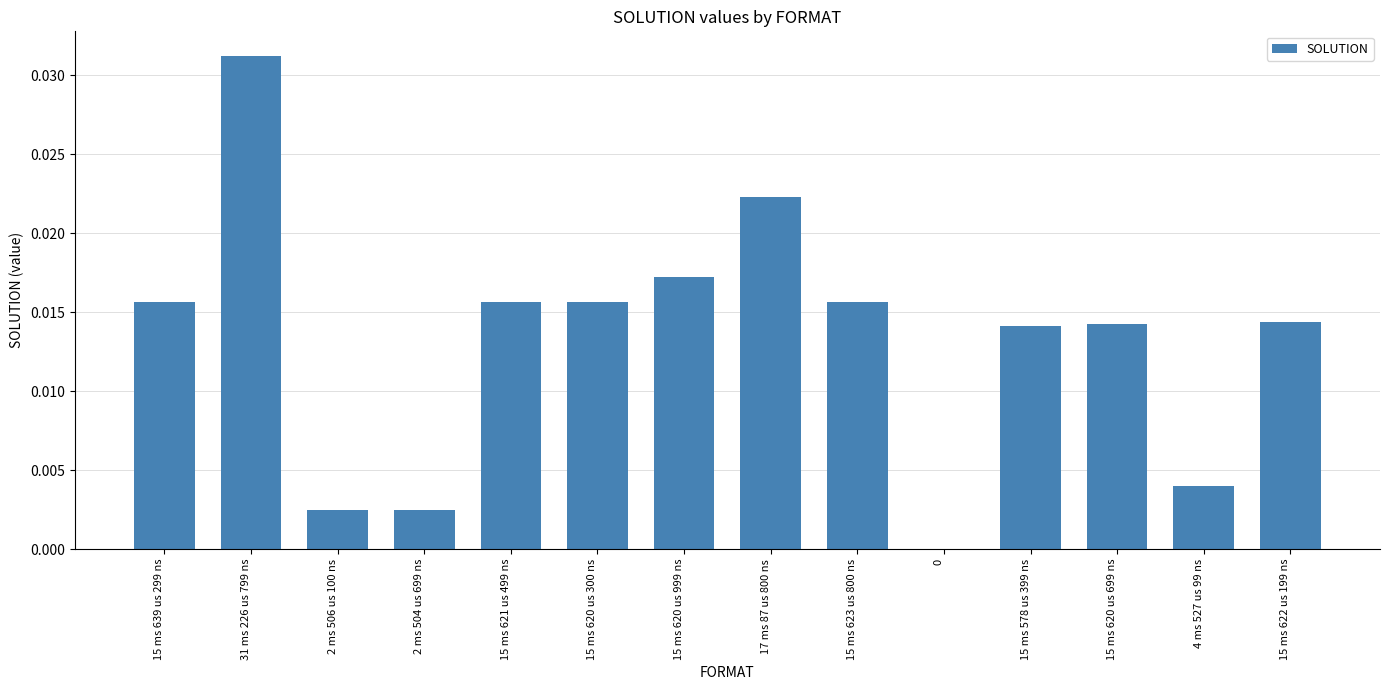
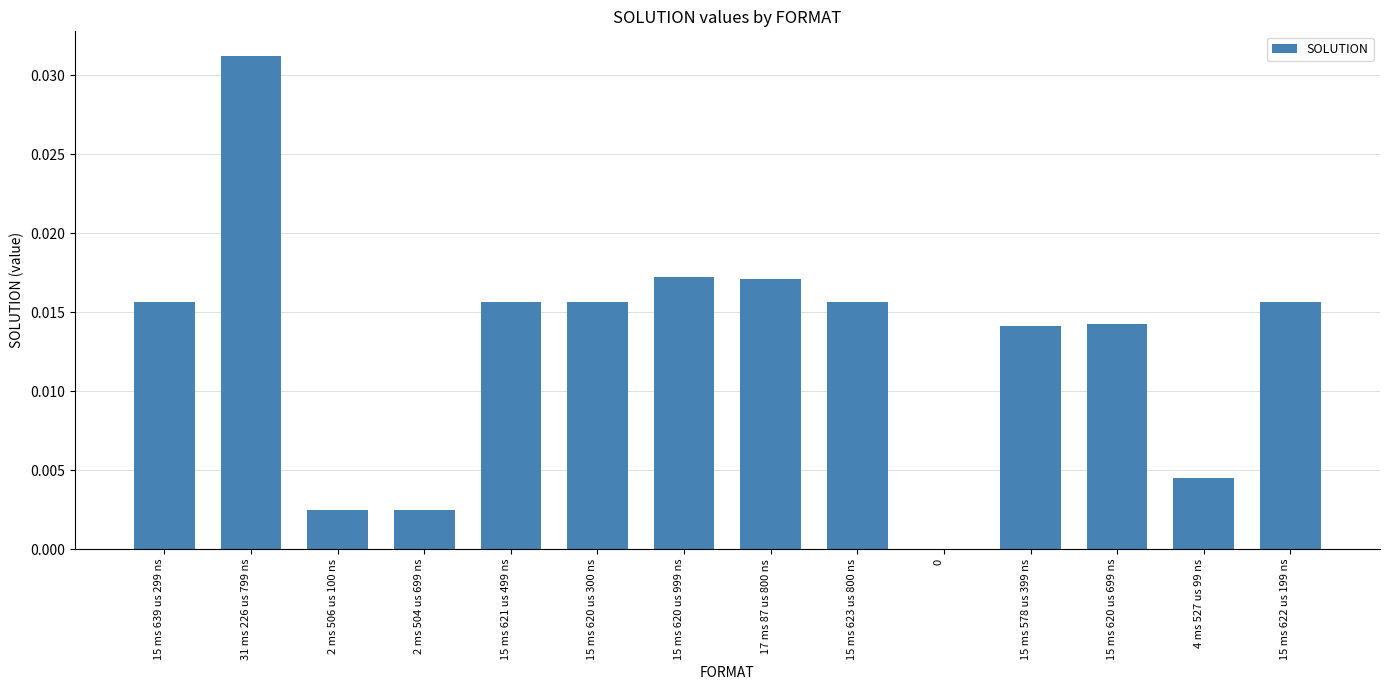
  {
    "15 ms 639 us 299 ns": 0.0156,
    "31 ms 226 us 799 ns": 0.0312,
    "2 ms 506 us 100 ns": 0.0025,
    "2 ms 504 us 699 ns": 0.0025,
    "15 ms 621 us 499 ns": 0.0156,
    "15 ms 620 us 300 ns": 0.0156,
    "15 ms 620 us 999 ns": 0.0172,
-   "17 ms 87 us 800 ns": 0.0223,
+   "17 ms 87 us 800 ns": 0.0171,
    "15 ms 623 us 800 ns": 0.0156,
    "0": 0.0000,
    "15 ms 578 us 399 ns": 0.0141,
    "15 ms 620 us 699 ns": 0.0143,
-   "4 ms 527 us 99 ns": 0.0040,
-   "15 ms 622 us 199 ns": 0.0144
+   "4 ms 527 us 99 ns": 0.0045,
+   "15 ms 622 us 199 ns": 0.0156
  }
